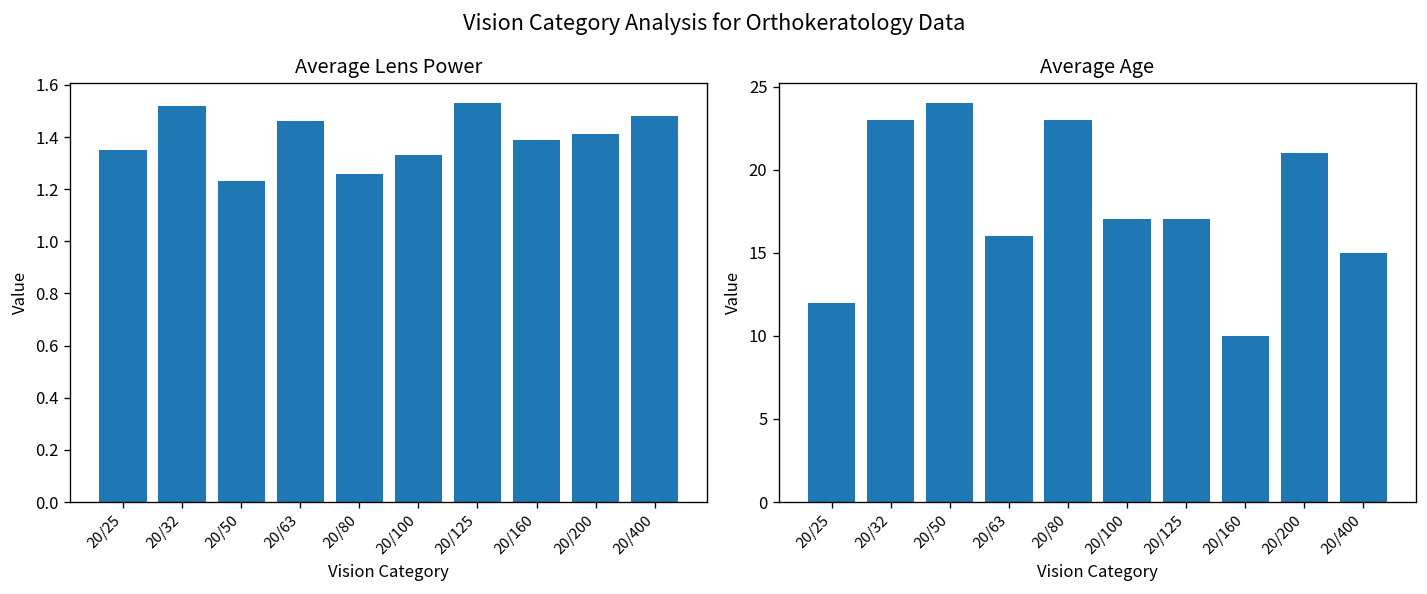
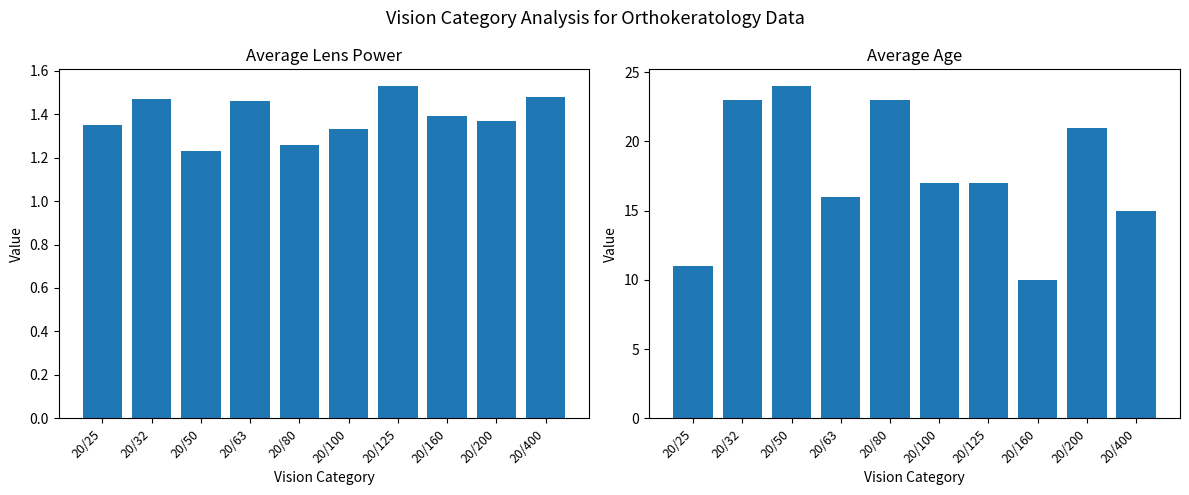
  {
    "Average Lens Power": {
      "20/25": 1.35,
-     "20/32": 1.52,
+     "20/32": 1.47,
      "20/50": 1.23,
      "20/63": 1.46,
      "20/80": 1.26,
      "20/100": 1.33,
      "20/125": 1.53,
      "20/160": 1.39,
-     "20/200": 1.41,
+     "20/200": 1.37,
      "20/400": 1.48
    },
    "Average Age": {
-     "20/25": 12,
+     "20/25": 11,
      "20/32": 23,
      "20/50": 24,
      "20/63": 16,
      "20/80": 23,
      "20/100": 17,
      "20/125": 17,
      "20/160": 10,
      "20/200": 21,
      "20/400": 15
    }
  }
